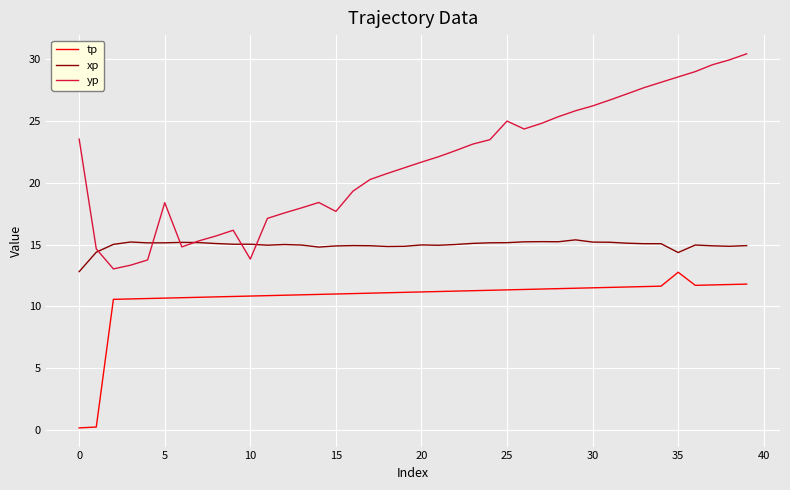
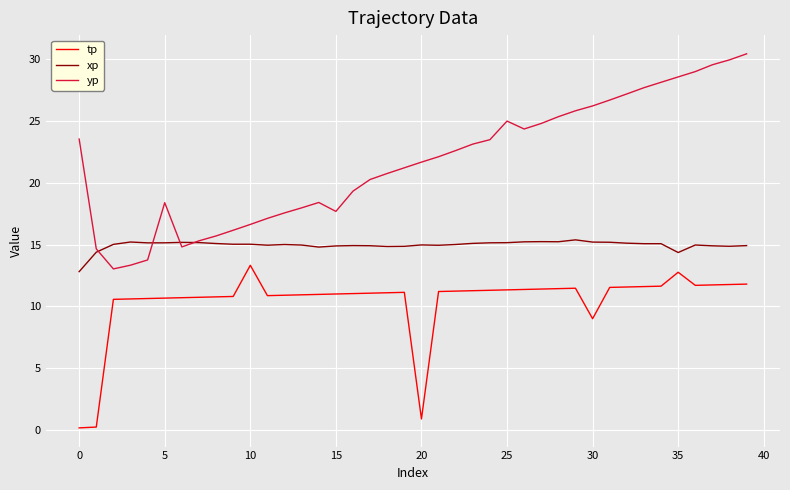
  {
    "tp": {
      "0": 0.2,
      "5": 10.7,
-     "10": 10.8,
+     "10": 13.3,
      "15": 11.0,
-     "20": 11.2,
+     "20": 0.9,
      "25": 11.3,
-     "30": 11.5,
+     "30": 9.0,
      "35": 12.8
    },
    "xp": {
      "0": 12.8,
      "5": 15.1,
      "10": 15.0,
      "15": 14.9,
      "20": 15.0,
      "25": 15.2,
      "30": 15.2,
      "35": 14.4
    },
    "yp": {
      "0": 23.5,
      "5": 18.4,
-     "10": 13.8,
+     "10": 16.6,
      "15": 17.7,
      "20": 21.7,
      "25": 25.0,
      "30": 26.2,
      "35": 28.6
    }
  }
